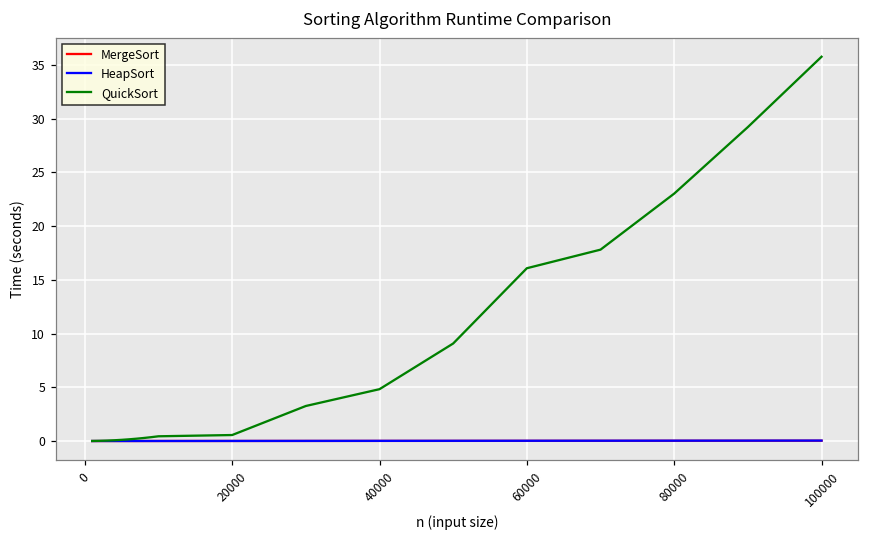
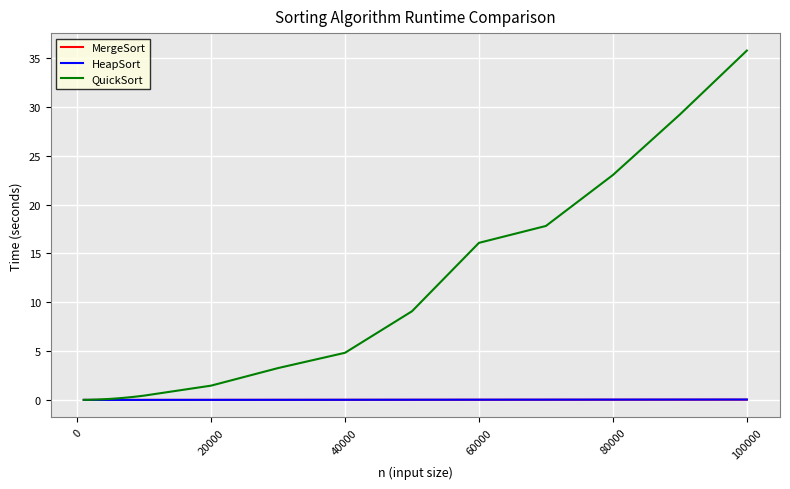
  {
    "QuickSort": {
-     "20000": 0.6,
+     "20000": 1.5,
      "40000": 5,
      "60000": 16,
      "80000": 23,
      "100000": 36
    }
  }
